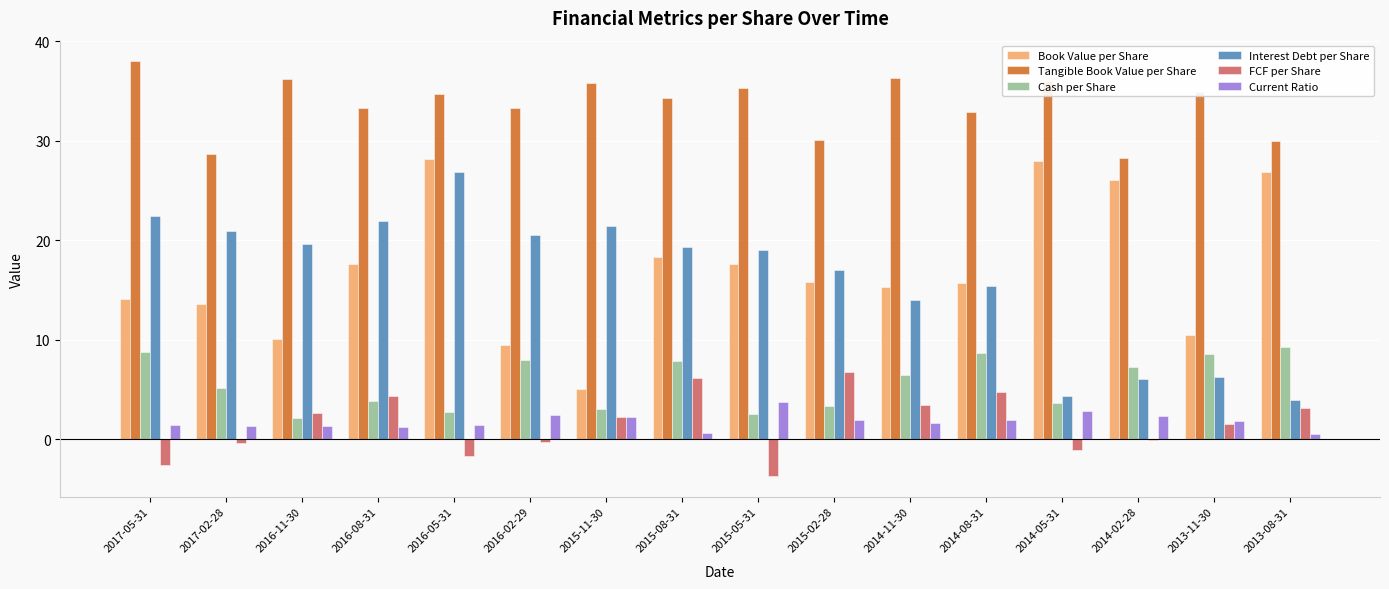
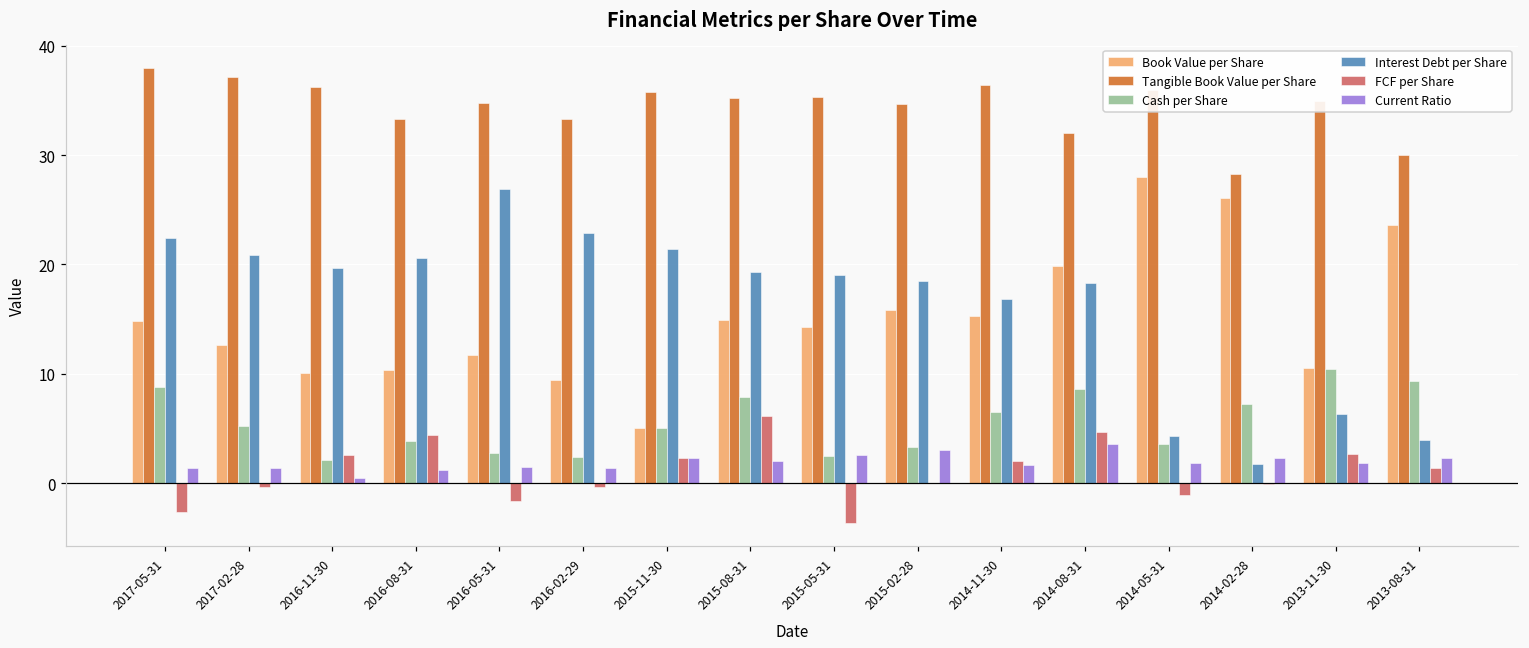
  {
    "Book Value per Share": {
-     "2017-05-31": 14,
-     "2017-02-28": 14,
+     "2017-05-31": 15,
+     "2017-02-28": 13,
      "2016-11-30": 10,
-     "2016-08-31": 18,
-     "2016-05-31": 28,
+     "2016-08-31": 10,
+     "2016-05-31": 12,
      "2016-02-29": 9,
      "2015-11-30": 5,
-     "2015-08-31": 18,
-     "2015-05-31": 18,
+     "2015-08-31": 15,
+     "2015-05-31": 14,
      "2015-02-28": 16,
      "2014-11-30": 15,
-     "2014-08-31": 16,
+     "2014-08-31": 20,
      "2014-05-31": 28,
      "2014-02-28": 26,
      "2013-11-30": 11,
-     "2013-08-31": 27
+     "2013-08-31": 24
    },
    "Tangible Book Value per Share": {
      "2017-05-31": 38,
-     "2017-02-28": 29,
+     "2017-02-28": 37,
      "2016-11-30": 36,
      "2016-08-31": 33,
      "2016-05-31": 35,
      "2016-02-29": 33,
      "2015-11-30": 36,
-     "2015-08-31": 34,
+     "2015-08-31": 35,
      "2015-05-31": 35,
-     "2015-02-28": 30,
+     "2015-02-28": 35,
      "2014-11-30": 36,
-     "2014-08-31": 33,
+     "2014-08-31": 32,
      "2014-02-28": 28,
      "2013-08-31": 30
    },
    "Cash per Share": {
      "2017-05-31": 9,
      "2017-02-28": 5,
      "2016-11-30": 2,
      "2016-08-31": 4,
      "2016-05-31": 3,
-     "2016-02-29": 8,
-     "2015-11-30": 3,
+     "2016-02-29": 2,
+     "2015-11-30": 5,
      "2015-08-31": 8,
      "2015-05-31": 2,
      "2015-02-28": 3,
      "2014-11-30": 6,
      "2014-08-31": 9,
      "2014-05-31": 4,
      "2014-02-28": 7,
-     "2013-11-30": 9,
+     "2013-11-30": 10,
      "2013-08-31": 9
    },
    "Interest Debt per Share": {
      "2017-05-31": 22,
      "2017-02-28": 21,
      "2016-11-30": 20,
-     "2016-08-31": 22,
+     "2016-08-31": 21,
      "2016-05-31": 27,
-     "2016-02-29": 21,
+     "2016-02-29": 23,
      "2015-11-30": 21,
      "2015-08-31": 19,
      "2015-05-31": 19,
-     "2015-02-28": 17,
-     "2014-11-30": 14,
-     "2014-08-31": 15,
+     "2015-02-28": 19,
+     "2014-11-30": 17,
+     "2014-08-31": 18,
      "2014-05-31": 4,
-     "2014-02-28": 6,
+     "2014-02-28": 2,
      "2013-11-30": 6,
      "2013-08-31": 4
    },
    "FCF per Share": {
      "2017-05-31": -3,
      "2017-02-28": 0,
      "2016-11-30": 3,
      "2016-08-31": 4,
      "2016-05-31": -2,
      "2016-02-29": 0,
      "2015-11-30": 2,
      "2015-08-31": 6,
      "2015-05-31": -4,
-     "2015-02-28": 7,
-     "2014-11-30": 3,
+     "2015-02-28": 0,
+     "2014-11-30": 2,
      "2014-08-31": 5,
      "2014-05-31": -1,
-     "2013-11-30": 2,
-     "2013-08-31": 3
+     "2013-11-30": 3,
+     "2013-08-31": 1
    },
    "Current Ratio": {
      "2017-05-31": 1,
      "2017-02-28": 1,
-     "2016-11-30": 1,
+     "2016-11-30": 0,
      "2016-08-31": 1,
      "2016-05-31": 1,
-     "2016-02-29": 2,
+     "2016-02-29": 1,
      "2015-11-30": 2,
-     "2015-08-31": 1,
-     "2015-05-31": 4,
-     "2015-02-28": 2,
+     "2015-08-31": 2,
+     "2015-05-31": 3,
+     "2015-02-28": 3,
      "2014-11-30": 2,
-     "2014-08-31": 2,
-     "2014-05-31": 3,
+     "2014-08-31": 4,
+     "2014-05-31": 2,
      "2014-02-28": 2,
      "2013-11-30": 2,
-     "2013-08-31": 0
+     "2013-08-31": 2
    }
  }
